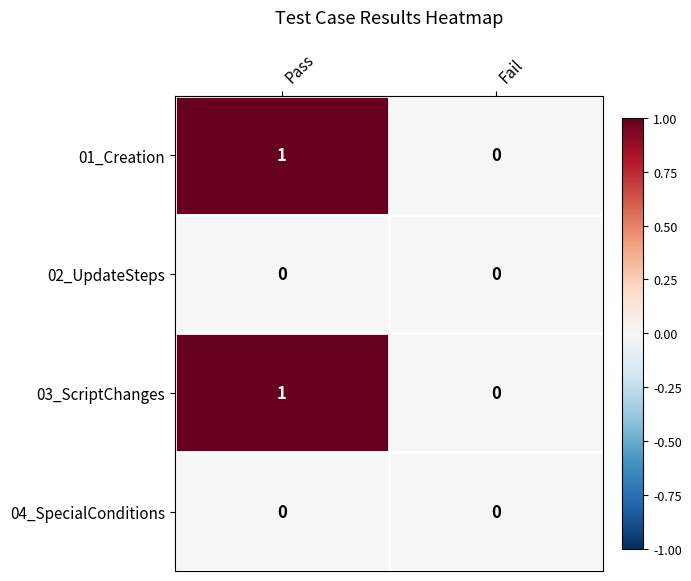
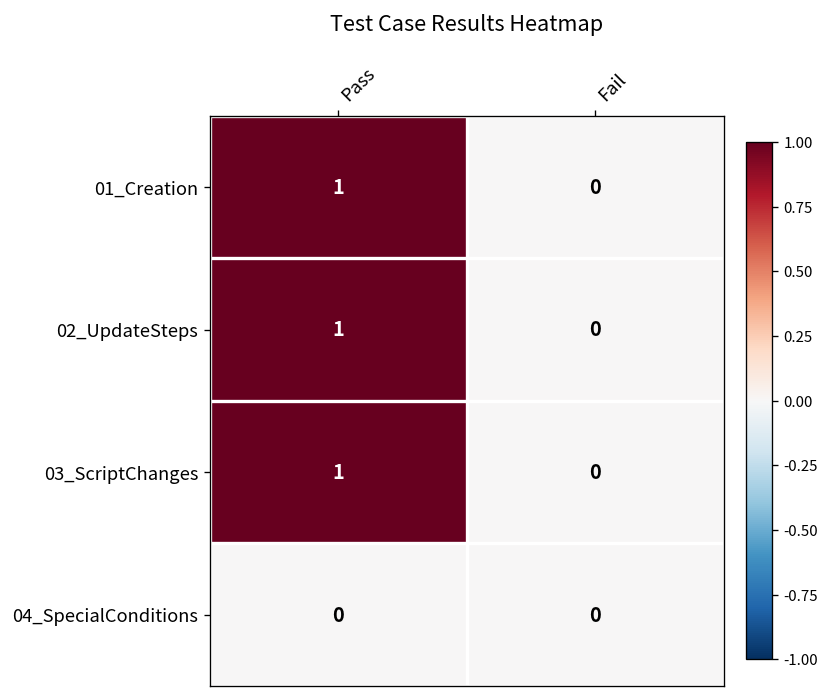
  {
    "01_Creation": {
      "Pass": 1,
      "Fail": 0
    },
    "02_UpdateSteps": {
-     "Pass": 0,
+     "Pass": 1,
      "Fail": 0
    },
    "03_ScriptChanges": {
      "Pass": 1,
      "Fail": 0
    },
    "04_SpecialConditions": {
      "Pass": 0,
      "Fail": 0
    }
  }
